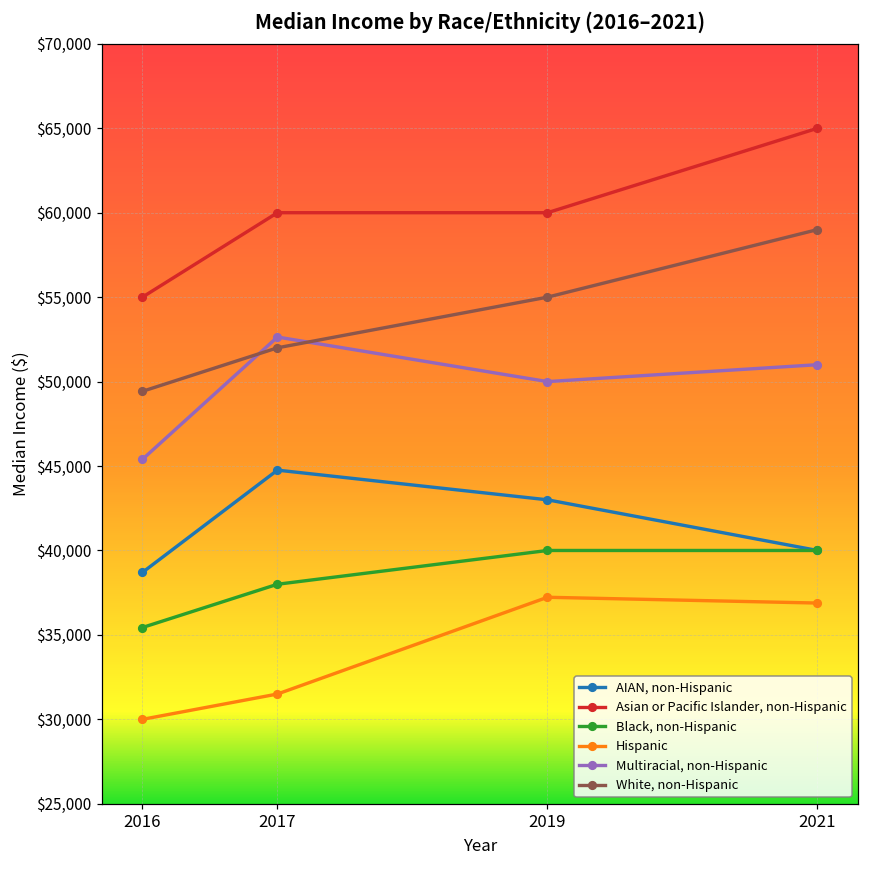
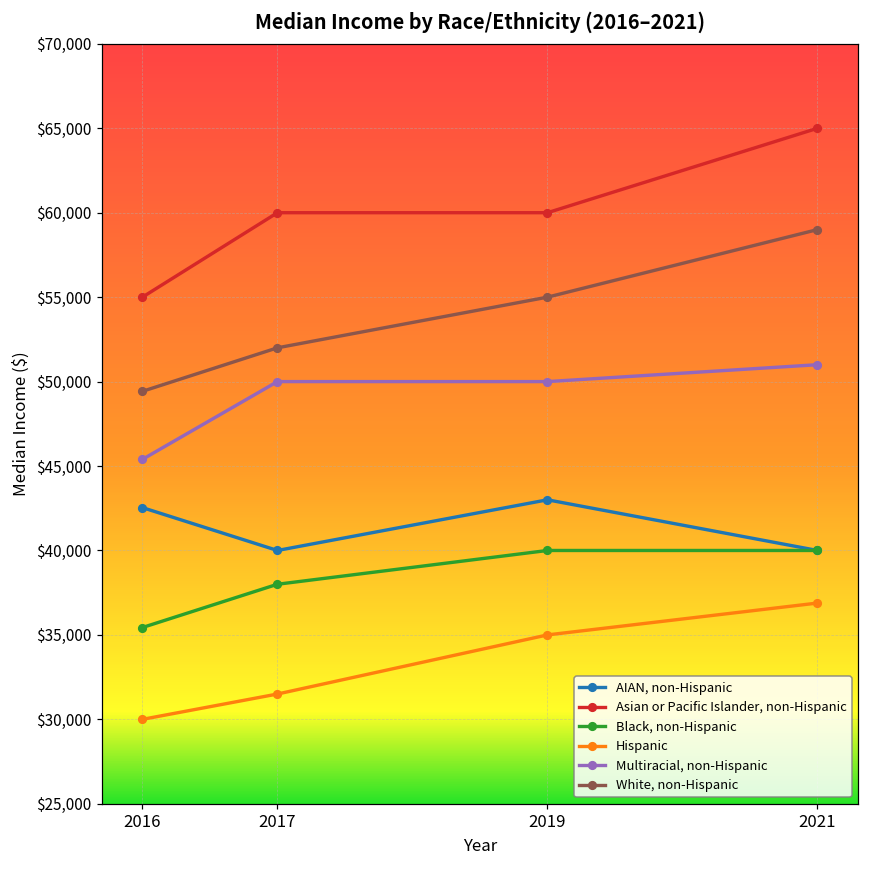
  {
    "AIAN, non-Hispanic": {
-     "2016": "$38,700",
-     "2017": "$44,800",
+     "2016": "$42,500",
+     "2017": "$40,000",
      "2019": "$43,000"
    },
    "Asian or Pacific Islander, non-Hispanic": {
      "2016": "$55,000",
      "2017": "$60,000",
      "2019": "$60,000",
      "2021": "$65,000"
    },
    "Black, non-Hispanic": {
      "2016": "$35,400",
      "2017": "$38,000",
      "2019": "$40,000"
    },
    "Hispanic": {
      "2016": "$30,000",
      "2017": "$31,500",
-     "2019": "$37,200",
+     "2019": "$35,000",
      "2021": "$36,900"
    },
    "Multiracial, non-Hispanic": {
      "2016": "$45,400",
-     "2017": "$52,600",
+     "2017": "$50,000",
      "2019": "$50,000",
      "2021": "$51,000"
    },
    "White, non-Hispanic": {
      "2016": "$49,400",
      "2017": "$52,000",
      "2019": "$55,000",
      "2021": "$59,000"
    }
  }
